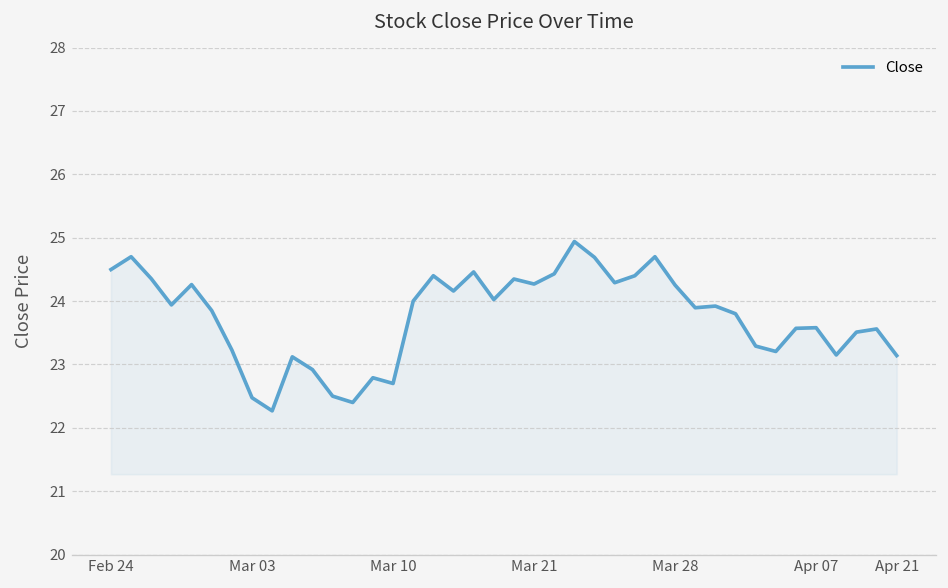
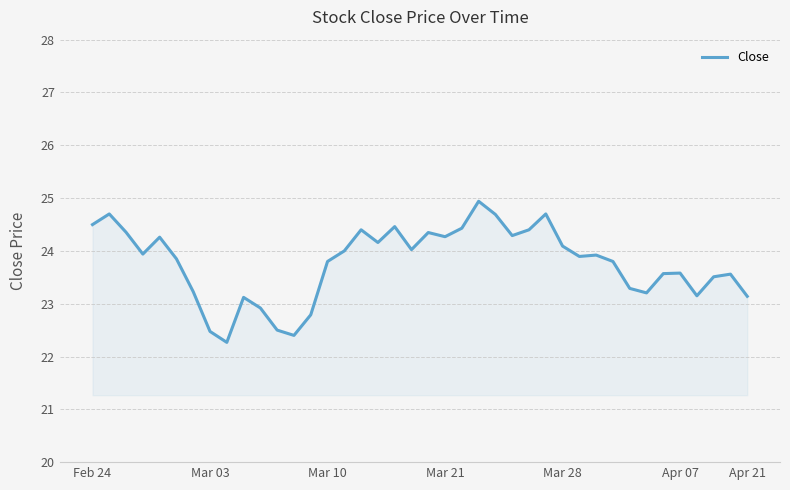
  {
    "Feb 24": 24.5,
    "Mar 03": 22.5,
-   "Mar 10": 22.7,
+   "Mar 10": 23.8,
    "Mar 21": 24.3,
-   "Mar 28": 24.3,
+   "Mar 28": 24.1,
    "Apr 07": 23.6,
    "Apr 21": 23.1
  }
